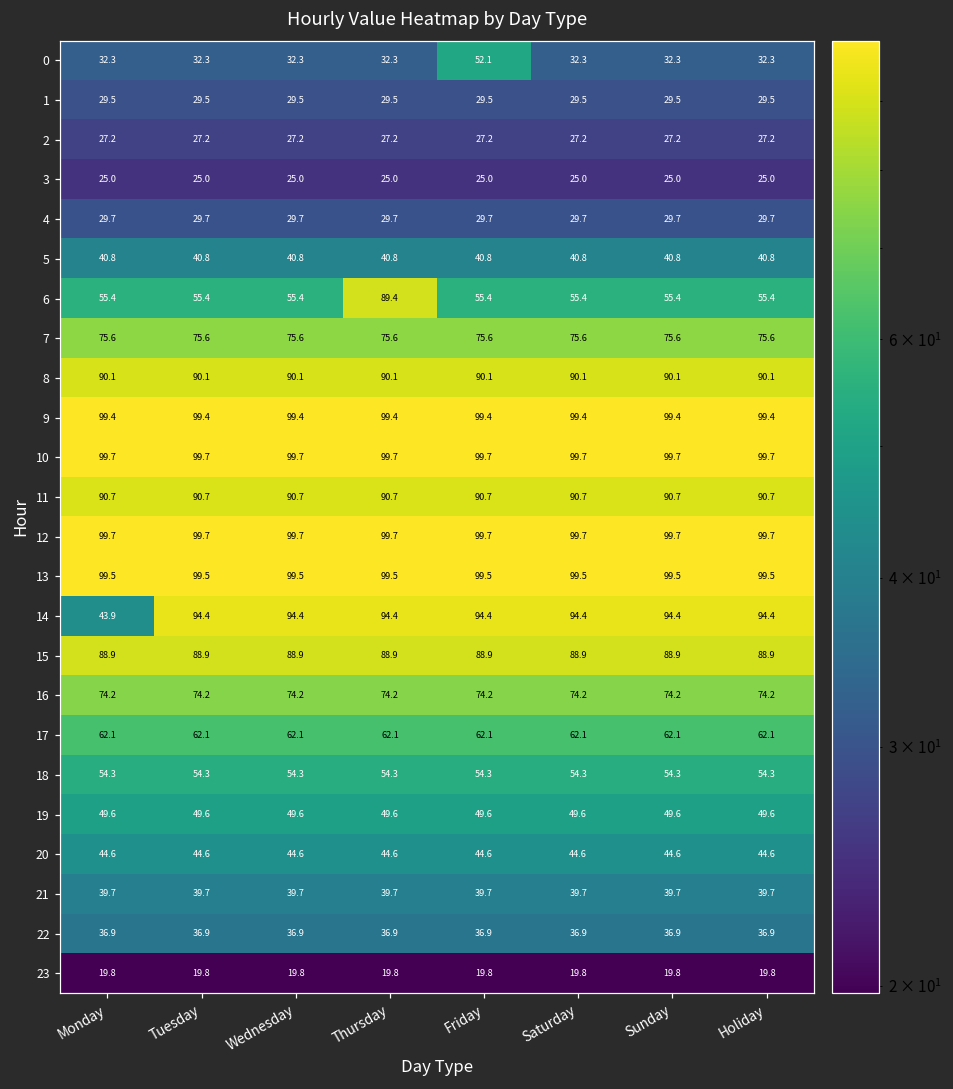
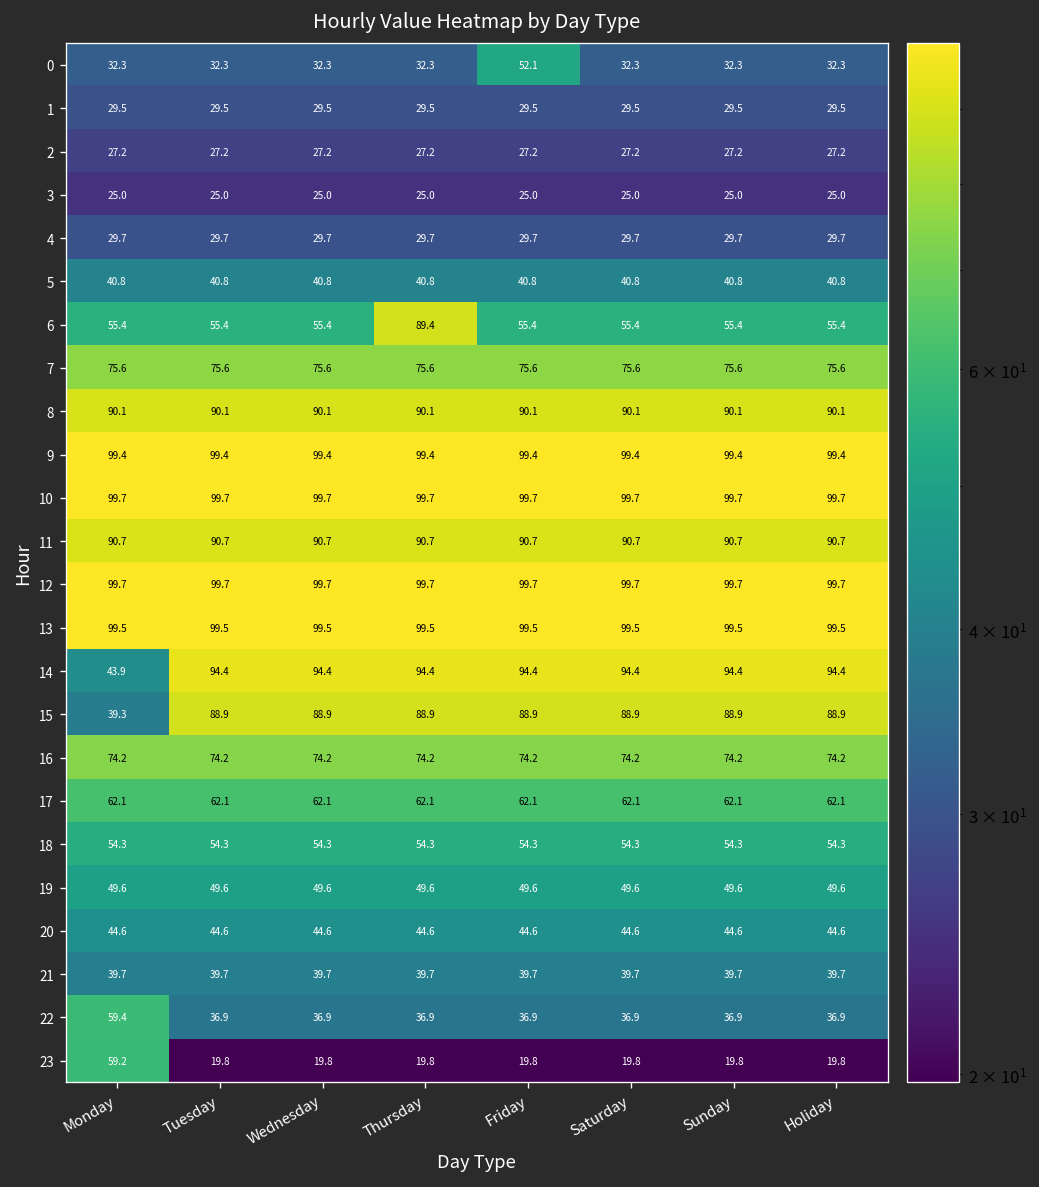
  {
    "0": {
      "Monday": 32.3,
      "Tuesday": 32.3,
      "Wednesday": 32.3,
      "Thursday": 32.3,
      "Friday": 52.1,
      "Saturday": 32.3,
      "Sunday": 32.3,
      "Holiday": 32.3
    },
    "1": {
      "Monday": 29.5,
      "Tuesday": 29.5,
      "Wednesday": 29.5,
      "Thursday": 29.5,
      "Friday": 29.5,
      "Saturday": 29.5,
      "Sunday": 29.5,
      "Holiday": 29.5
    },
    "2": {
      "Monday": 27.2,
      "Tuesday": 27.2,
      "Wednesday": 27.2,
      "Thursday": 27.2,
      "Friday": 27.2,
      "Saturday": 27.2,
      "Sunday": 27.2,
      "Holiday": 27.2
    },
    "3": {
      "Monday": 25.0,
      "Tuesday": 25.0,
      "Wednesday": 25.0,
      "Thursday": 25.0,
      "Friday": 25.0,
      "Saturday": 25.0,
      "Sunday": 25.0,
      "Holiday": 25.0
    },
    "4": {
      "Monday": 29.7,
      "Tuesday": 29.7,
      "Wednesday": 29.7,
      "Thursday": 29.7,
      "Friday": 29.7,
      "Saturday": 29.7,
      "Sunday": 29.7,
      "Holiday": 29.7
    },
    "5": {
      "Monday": 40.8,
      "Tuesday": 40.8,
      "Wednesday": 40.8,
      "Thursday": 40.8,
      "Friday": 40.8,
      "Saturday": 40.8,
      "Sunday": 40.8,
      "Holiday": 40.8
    },
    "6": {
      "Monday": 55.4,
      "Tuesday": 55.4,
      "Wednesday": 55.4,
      "Thursday": 89.4,
      "Friday": 55.4,
      "Saturday": 55.4,
      "Sunday": 55.4,
      "Holiday": 55.4
    },
    "7": {
      "Monday": 75.6,
      "Tuesday": 75.6,
      "Wednesday": 75.6,
      "Thursday": 75.6,
      "Friday": 75.6,
      "Saturday": 75.6,
      "Sunday": 75.6,
      "Holiday": 75.6
    },
    "8": {
      "Monday": 90.1,
      "Tuesday": 90.1,
      "Wednesday": 90.1,
      "Thursday": 90.1,
      "Friday": 90.1,
      "Saturday": 90.1,
      "Sunday": 90.1,
      "Holiday": 90.1
    },
    "9": {
      "Monday": 99.4,
      "Tuesday": 99.4,
      "Wednesday": 99.4,
      "Thursday": 99.4,
      "Friday": 99.4,
      "Saturday": 99.4,
      "Sunday": 99.4,
      "Holiday": 99.4
    },
    "10": {
      "Monday": 99.7,
      "Tuesday": 99.7,
      "Wednesday": 99.7,
      "Thursday": 99.7,
      "Friday": 99.7,
      "Saturday": 99.7,
      "Sunday": 99.7,
      "Holiday": 99.7
    },
    "11": {
      "Monday": 90.7,
      "Tuesday": 90.7,
      "Wednesday": 90.7,
      "Thursday": 90.7,
      "Friday": 90.7,
      "Saturday": 90.7,
      "Sunday": 90.7,
      "Holiday": 90.7
    },
    "12": {
      "Monday": 99.7,
      "Tuesday": 99.7,
      "Wednesday": 99.7,
      "Thursday": 99.7,
      "Friday": 99.7,
      "Saturday": 99.7,
      "Sunday": 99.7,
      "Holiday": 99.7
    },
    "13": {
      "Monday": 99.5,
      "Tuesday": 99.5,
      "Wednesday": 99.5,
      "Thursday": 99.5,
      "Friday": 99.5,
      "Saturday": 99.5,
      "Sunday": 99.5,
      "Holiday": 99.5
    },
    "14": {
      "Monday": 43.9,
      "Tuesday": 94.4,
      "Wednesday": 94.4,
      "Thursday": 94.4,
      "Friday": 94.4,
      "Saturday": 94.4,
      "Sunday": 94.4,
      "Holiday": 94.4
    },
    "15": {
-     "Monday": 88.9,
+     "Monday": 39.3,
      "Tuesday": 88.9,
      "Wednesday": 88.9,
      "Thursday": 88.9,
      "Friday": 88.9,
      "Saturday": 88.9,
      "Sunday": 88.9,
      "Holiday": 88.9
    },
    "16": {
      "Monday": 74.2,
      "Tuesday": 74.2,
      "Wednesday": 74.2,
      "Thursday": 74.2,
      "Friday": 74.2,
      "Saturday": 74.2,
      "Sunday": 74.2,
      "Holiday": 74.2
    },
    "17": {
      "Monday": 62.1,
      "Tuesday": 62.1,
      "Wednesday": 62.1,
      "Thursday": 62.1,
      "Friday": 62.1,
      "Saturday": 62.1,
      "Sunday": 62.1,
      "Holiday": 62.1
    },
    "18": {
      "Monday": 54.3,
      "Tuesday": 54.3,
      "Wednesday": 54.3,
      "Thursday": 54.3,
      "Friday": 54.3,
      "Saturday": 54.3,
      "Sunday": 54.3,
      "Holiday": 54.3
    },
    "19": {
      "Monday": 49.6,
      "Tuesday": 49.6,
      "Wednesday": 49.6,
      "Thursday": 49.6,
      "Friday": 49.6,
      "Saturday": 49.6,
      "Sunday": 49.6,
      "Holiday": 49.6
    },
    "20": {
      "Monday": 44.6,
      "Tuesday": 44.6,
      "Wednesday": 44.6,
      "Thursday": 44.6,
      "Friday": 44.6,
      "Saturday": 44.6,
      "Sunday": 44.6,
      "Holiday": 44.6
    },
    "21": {
      "Monday": 39.7,
      "Tuesday": 39.7,
      "Wednesday": 39.7,
      "Thursday": 39.7,
      "Friday": 39.7,
      "Saturday": 39.7,
      "Sunday": 39.7,
      "Holiday": 39.7
    },
    "22": {
-     "Monday": 36.9,
+     "Monday": 59.4,
      "Tuesday": 36.9,
      "Wednesday": 36.9,
      "Thursday": 36.9,
      "Friday": 36.9,
      "Saturday": 36.9,
      "Sunday": 36.9,
      "Holiday": 36.9
    },
    "23": {
-     "Monday": 19.8,
+     "Monday": 59.2,
      "Tuesday": 19.8,
      "Wednesday": 19.8,
      "Thursday": 19.8,
      "Friday": 19.8,
      "Saturday": 19.8,
      "Sunday": 19.8,
      "Holiday": 19.8
    }
  }
